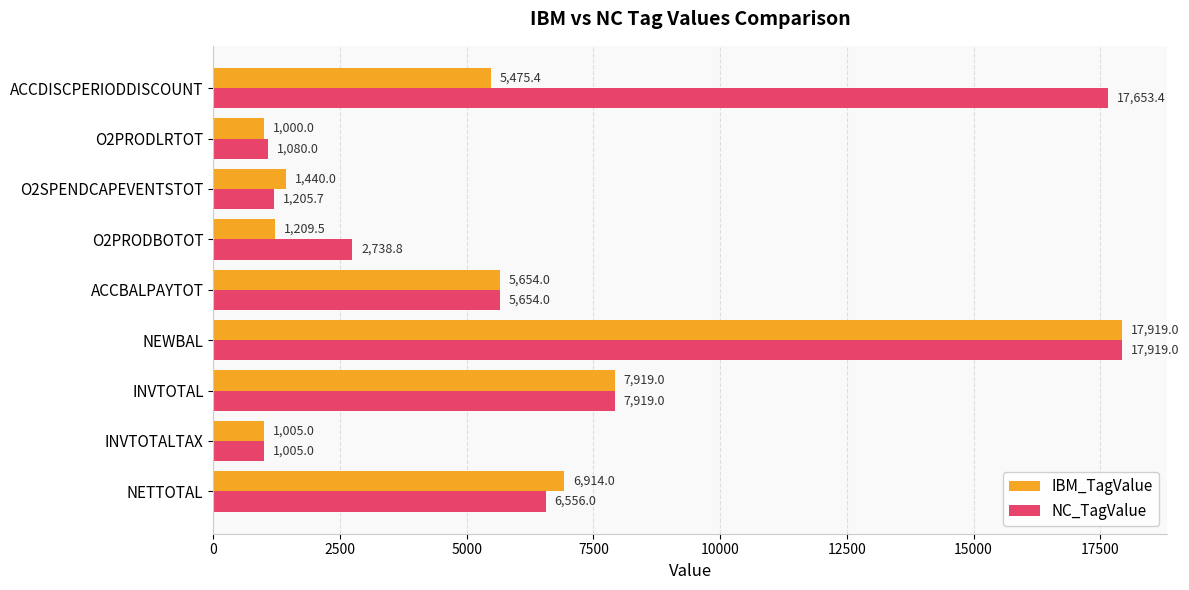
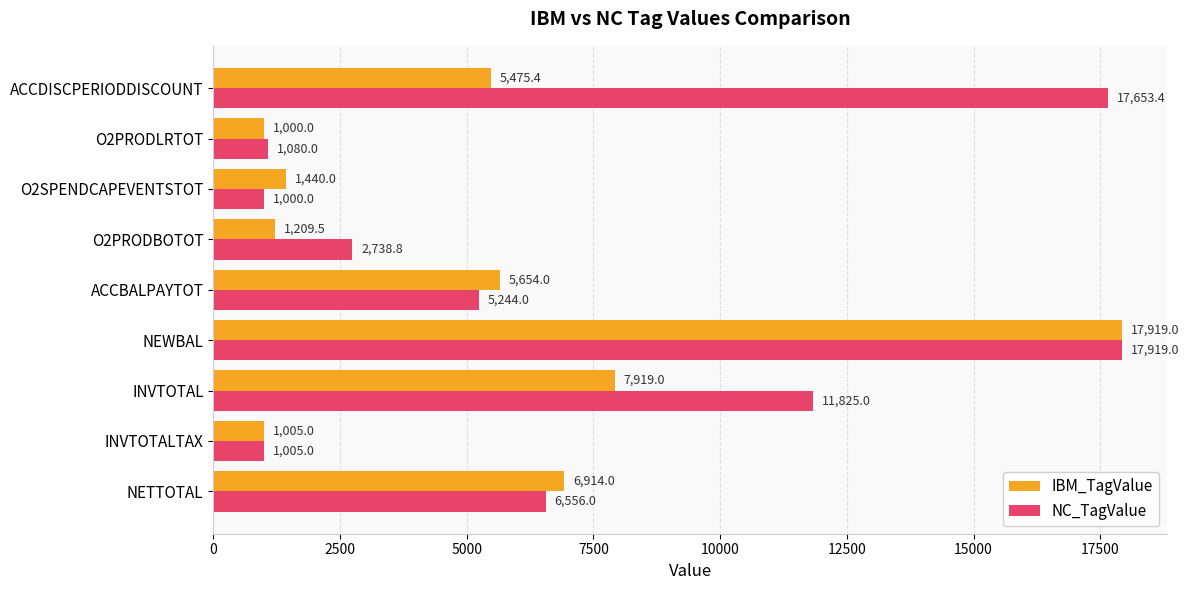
  {
    "IBM_TagValue": {
      "ACCDISCPERIODDISCOUNT": "5,475.4",
      "O2PRODLRTOT": "1,000.0",
      "O2SPENDCAPEVENTSTOT": "1,440.0",
      "O2PRODBOTOT": "1,209.5",
      "ACCBALPAYTOT": "5,654.0",
      "NEWBAL": "17,919.0",
      "INVTOTAL": "7,919.0",
      "INVTOTALTAX": "1,005.0",
      "NETTOTAL": "6,914.0"
    },
    "NC_TagValue": {
      "ACCDISCPERIODDISCOUNT": "17,653.4",
      "O2PRODLRTOT": "1,080.0",
-     "O2SPENDCAPEVENTSTOT": "1,205.7",
+     "O2SPENDCAPEVENTSTOT": "1,000.0",
      "O2PRODBOTOT": "2,738.8",
-     "ACCBALPAYTOT": "5,654.0",
+     "ACCBALPAYTOT": "5,244.0",
      "NEWBAL": "17,919.0",
-     "INVTOTAL": "7,919.0",
+     "INVTOTAL": "11,825.0",
      "INVTOTALTAX": "1,005.0",
      "NETTOTAL": "6,556.0"
    }
  }
